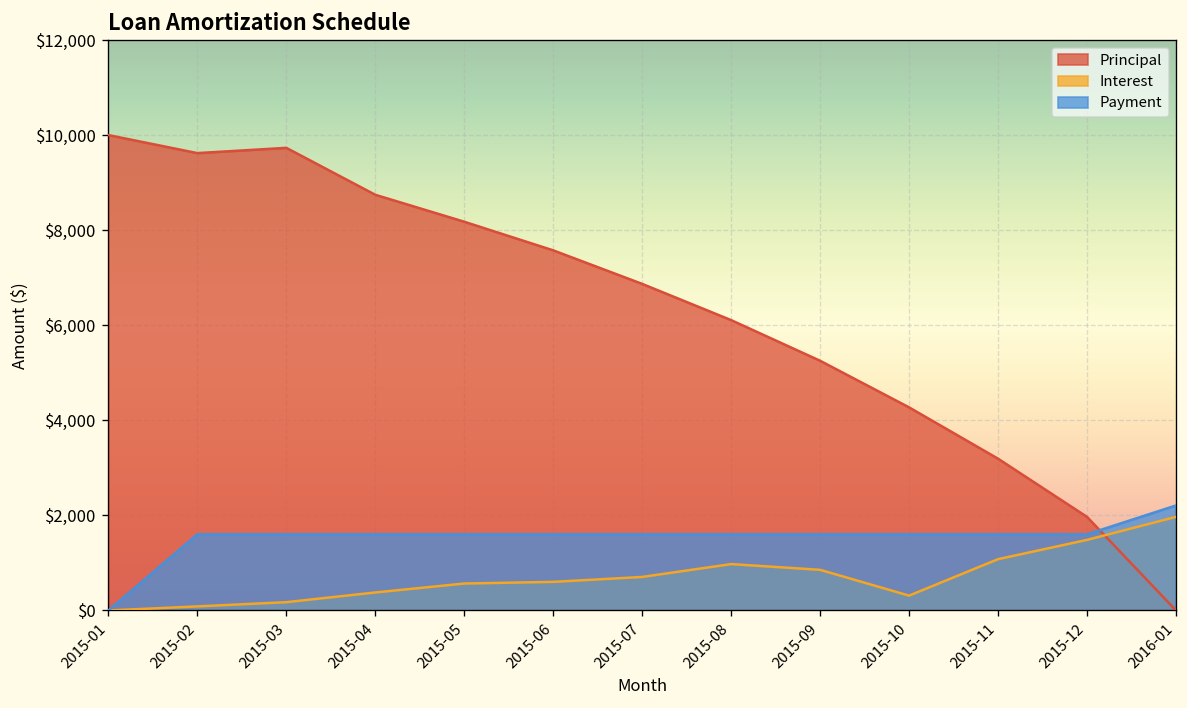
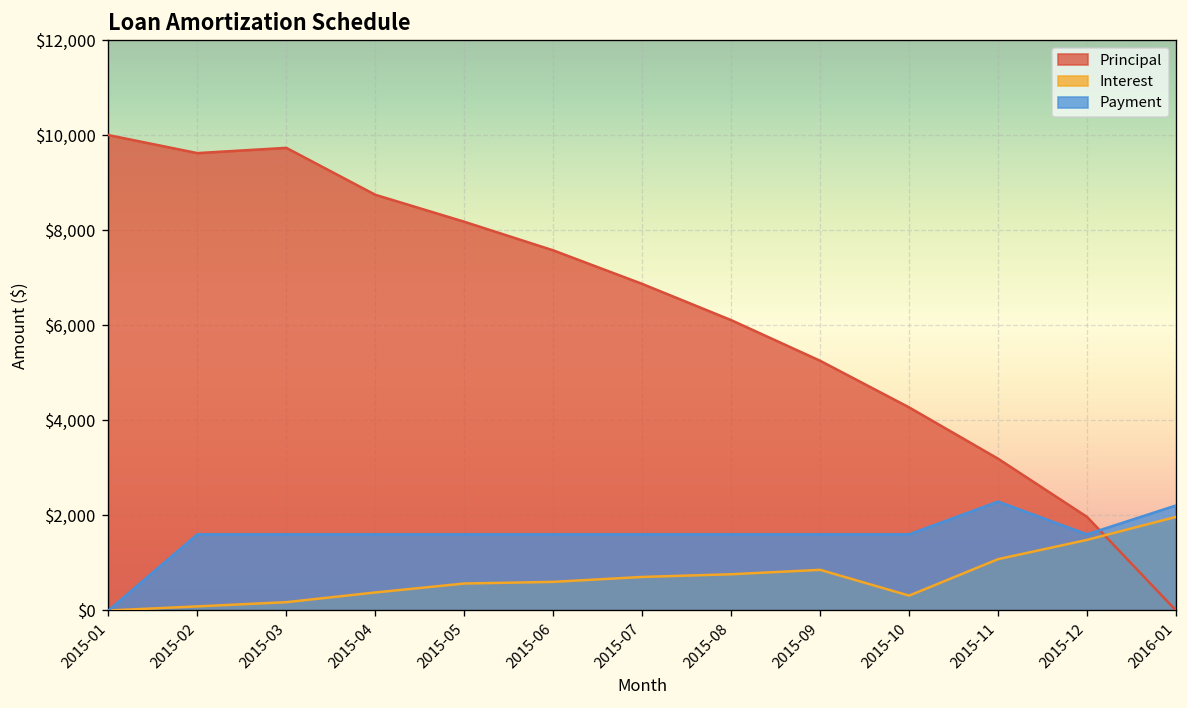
  {
    "Principal": {
      "2015-01": "$10,000",
      "2015-02": "$9,600",
      "2015-03": "$9,700",
      "2015-04": "$8,700",
      "2015-05": "$8,200",
      "2015-06": "$7,600",
      "2015-07": "$6,900",
      "2015-08": "$6,100",
      "2015-09": "$5,300",
      "2015-10": "$4,300",
      "2015-11": "$3,200",
      "2015-12": "$2,000",
      "2016-01": "$0"
    },
    "Interest": {
      "2015-02": "$100",
      "2015-03": "$200",
      "2015-04": "$400",
      "2015-05": "$600",
      "2015-06": "$600",
      "2015-07": "$700",
-     "2015-08": "$1,000",
+     "2015-08": "$800",
      "2015-09": "$900",
      "2015-10": "$300",
      "2015-11": "$1,100",
      "2015-12": "$1,500",
      "2016-01": "$2,000"
    },
    "Payment": {
      "2015-02": "$1,600",
      "2015-03": "$1,600",
      "2015-04": "$1,600",
      "2015-05": "$1,600",
      "2015-06": "$1,600",
      "2015-07": "$1,600",
      "2015-08": "$1,600",
      "2015-09": "$1,600",
      "2015-10": "$1,600",
-     "2015-11": "$1,600",
+     "2015-11": "$2,300",
      "2015-12": "$1,600",
      "2016-01": "$2,200"
    }
  }
